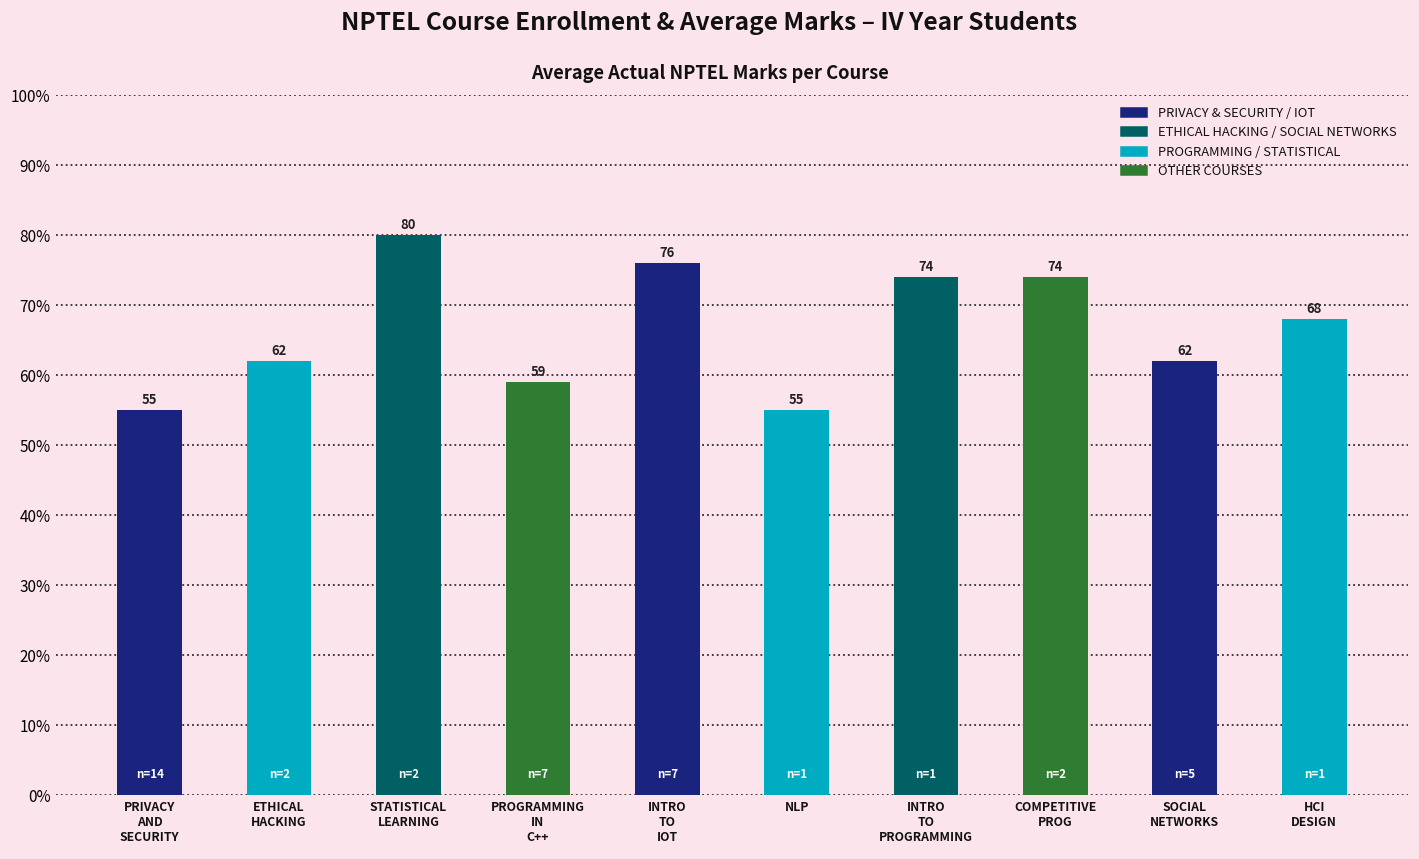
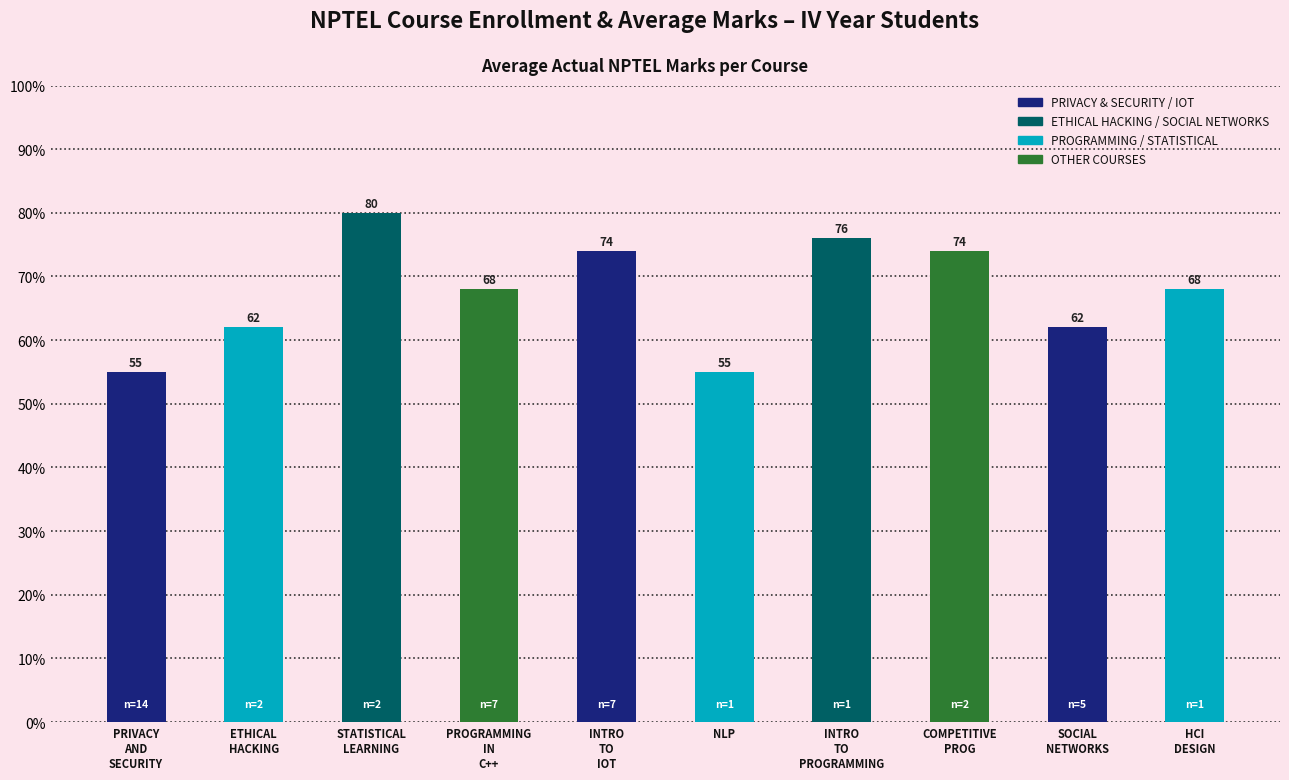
  {
    "PRIVACY AND SECURITY": 55,
    "ETHICAL HACKING": 62,
    "STATISTICAL LEARNING": 80,
-   "PROGRAMMING IN C++": 59,
-   "INTRO TO IOT": 76,
+   "PROGRAMMING IN C++": 68,
+   "INTRO TO IOT": 74,
    "NLP": 55,
-   "INTRO TO PROGRAMMING": 74,
+   "INTRO TO PROGRAMMING": 76,
    "COMPETITIVE PROG": 74,
    "SOCIAL NETWORKS": 62,
    "HCI DESIGN": 68
  }
